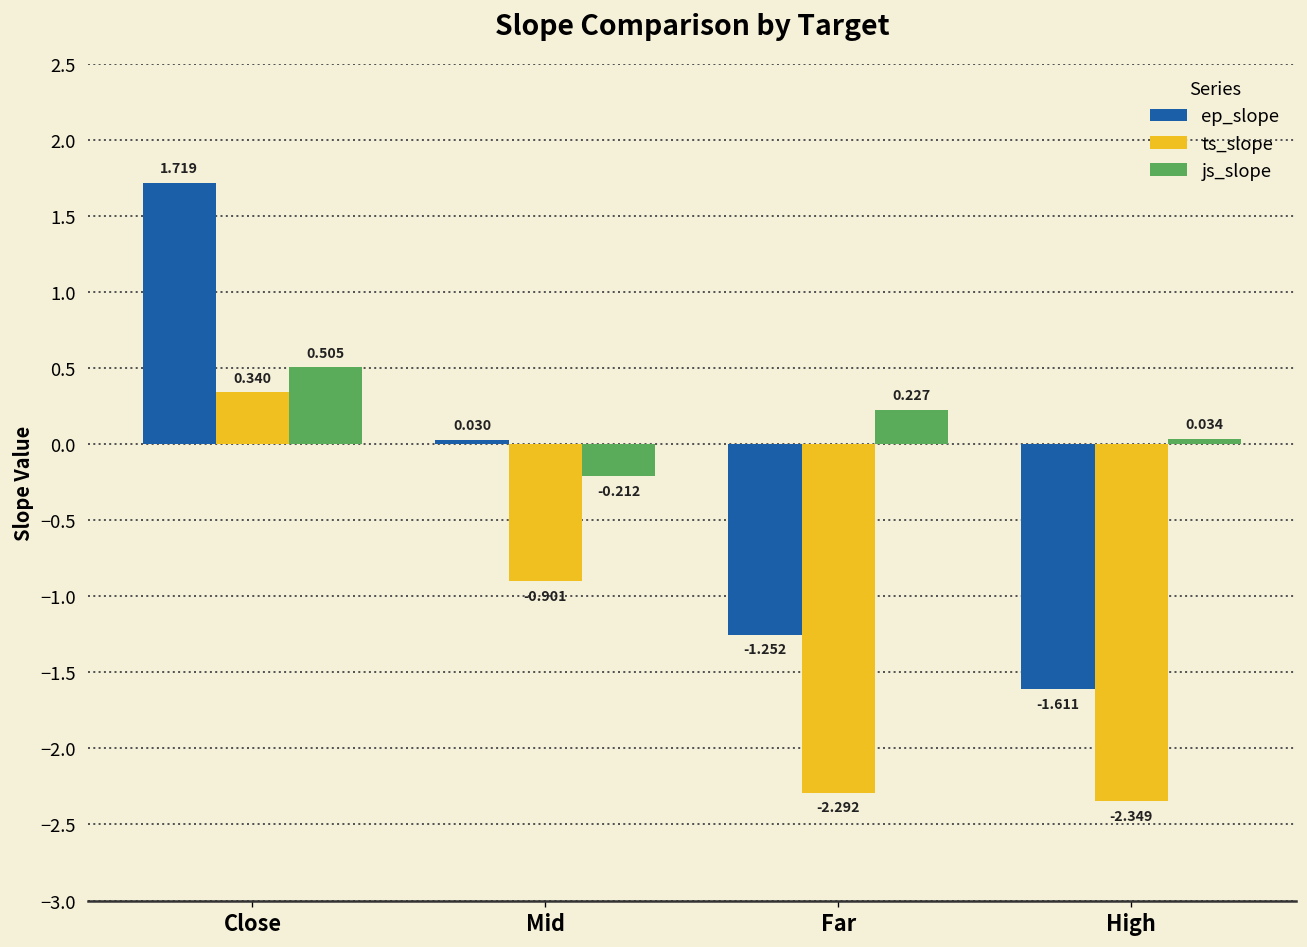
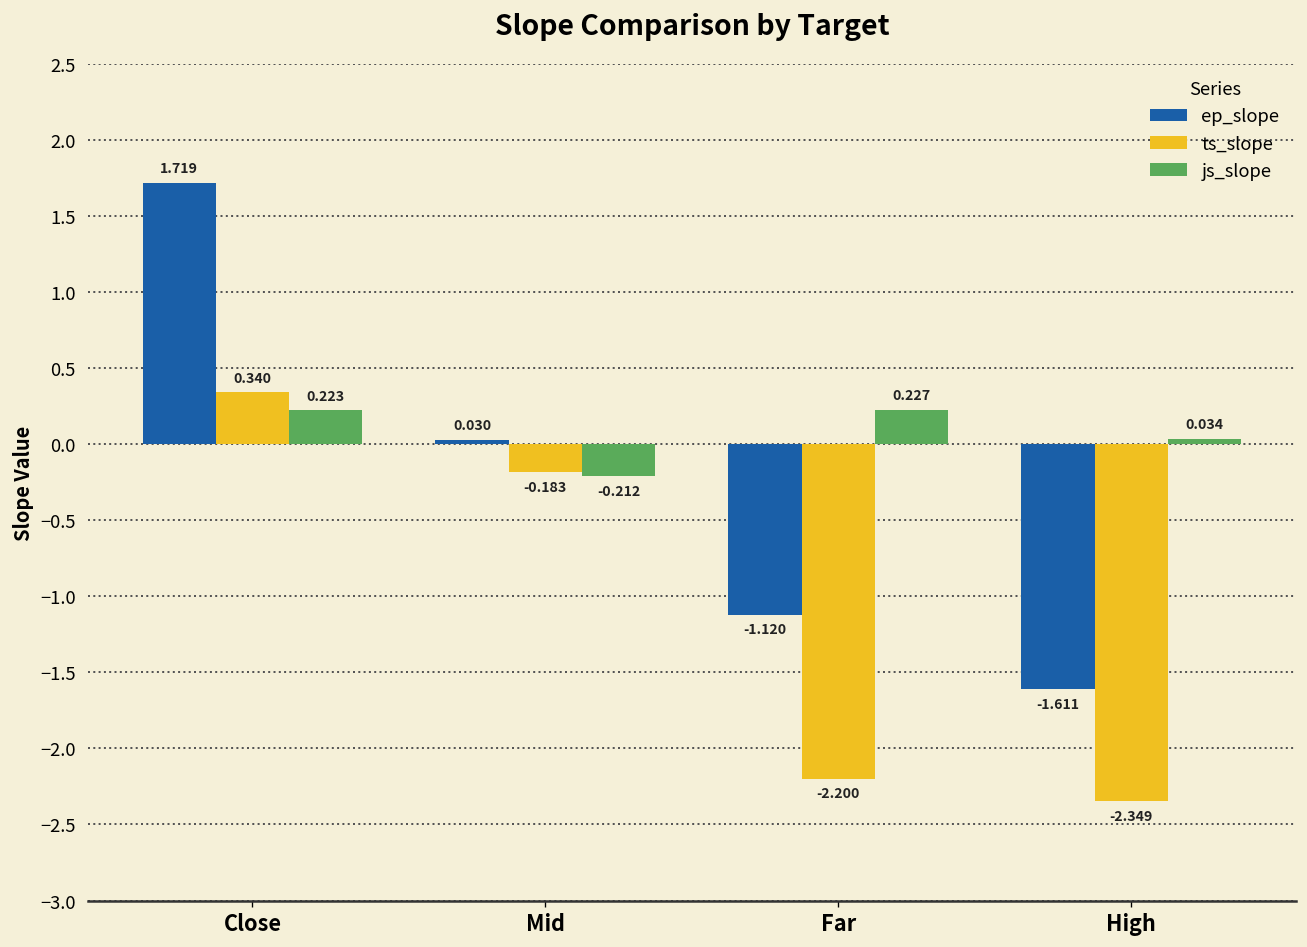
  {
    "ep_slope": {
      "Close": 1.719,
      "Mid": 0.030,
-     "Far": -1.252,
+     "Far": -1.120,
      "High": -1.611
    },
    "ts_slope": {
      "Close": 0.340,
-     "Mid": -0.901,
-     "Far": -2.292,
+     "Mid": -0.183,
+     "Far": -2.200,
      "High": -2.349
    },
    "js_slope": {
-     "Close": 0.505,
+     "Close": 0.223,
      "Mid": -0.212,
      "Far": 0.227,
      "High": 0.034
    }
  }
